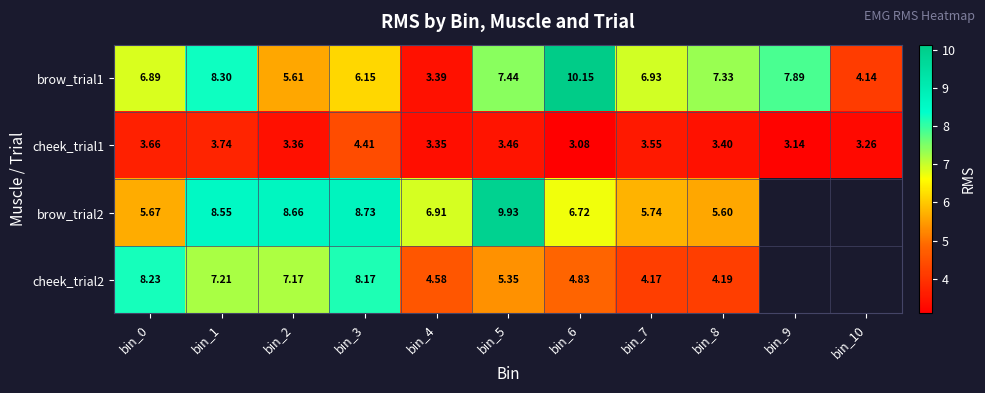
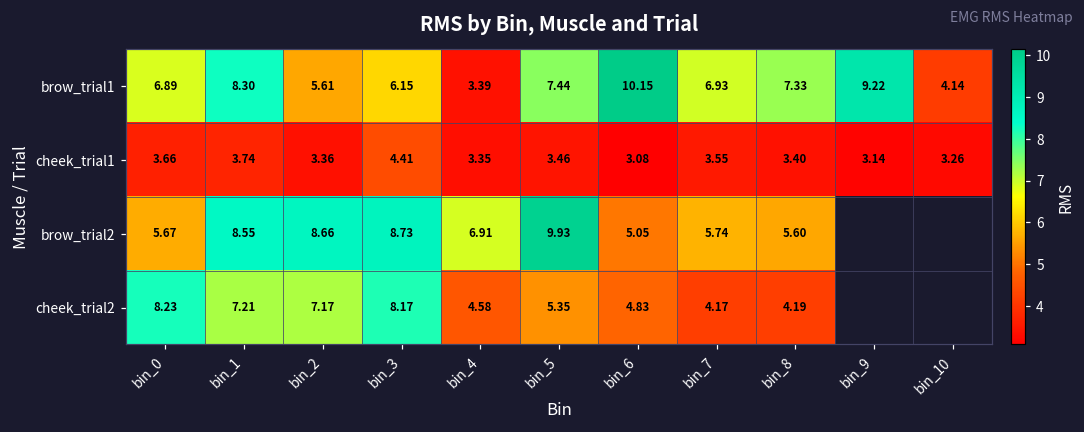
  {
    "brow_trial1": {
      "bin_0": 6.89,
      "bin_1": 8.30,
      "bin_2": 5.61,
      "bin_3": 6.15,
      "bin_4": 3.39,
      "bin_5": 7.44,
      "bin_6": 10.15,
      "bin_7": 6.93,
      "bin_8": 7.33,
-     "bin_9": 7.89,
+     "bin_9": 9.22,
      "bin_10": 4.14
    },
    "cheek_trial1": {
      "bin_0": 3.66,
      "bin_1": 3.74,
      "bin_2": 3.36,
      "bin_3": 4.41,
      "bin_4": 3.35,
      "bin_5": 3.46,
      "bin_6": 3.08,
      "bin_7": 3.55,
      "bin_8": 3.40,
      "bin_9": 3.14,
      "bin_10": 3.26
    },
    "brow_trial2": {
      "bin_0": 5.67,
      "bin_1": 8.55,
      "bin_2": 8.66,
      "bin_3": 8.73,
      "bin_4": 6.91,
      "bin_5": 9.93,
-     "bin_6": 6.72,
+     "bin_6": 5.05,
      "bin_7": 5.74,
      "bin_8": 5.60
    },
    "cheek_trial2": {
      "bin_0": 8.23,
      "bin_1": 7.21,
      "bin_2": 7.17,
      "bin_3": 8.17,
      "bin_4": 4.58,
      "bin_5": 5.35,
      "bin_6": 4.83,
      "bin_7": 4.17,
      "bin_8": 4.19
    }
  }
